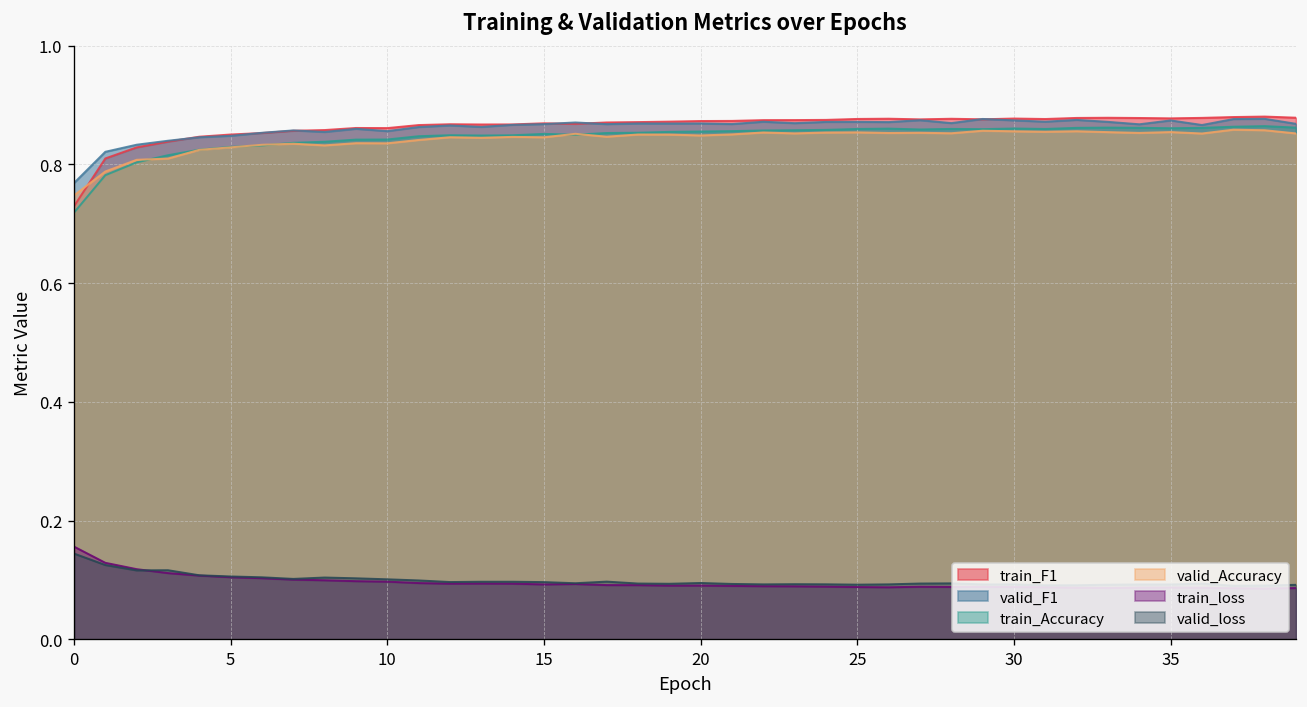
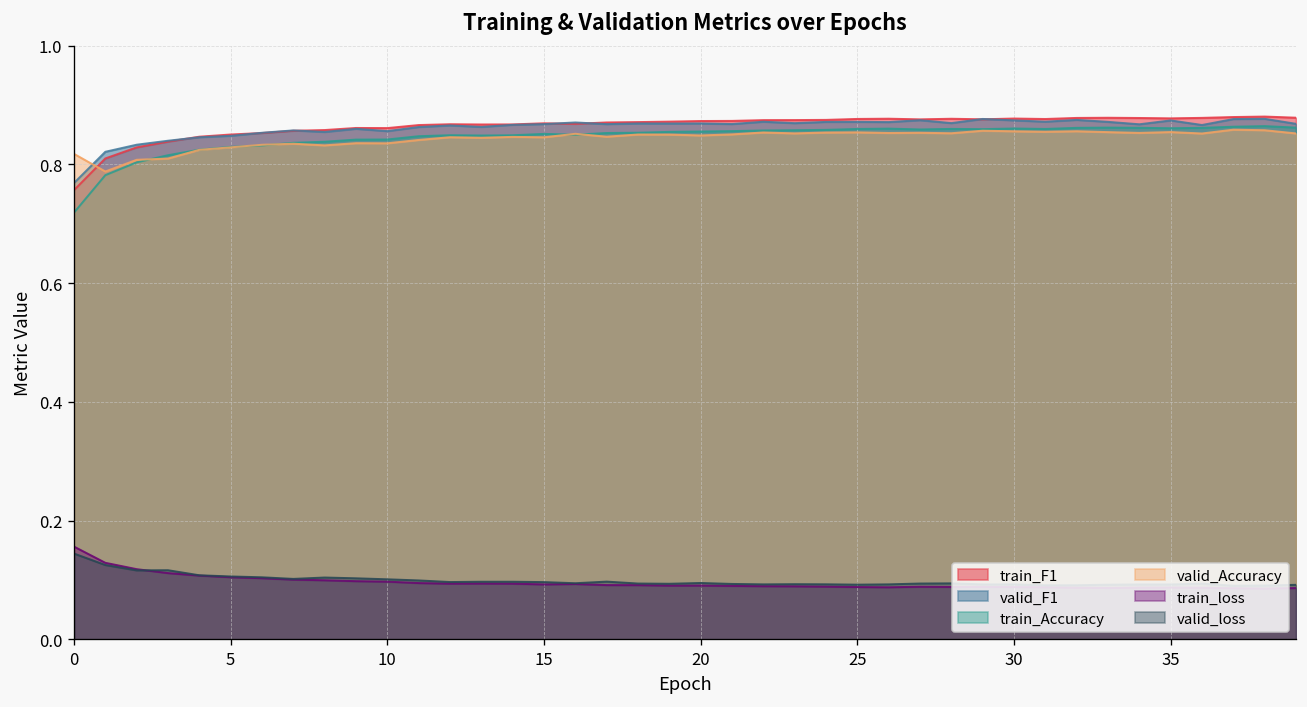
  {
    "train_F1": {
-     "0": 0.73
+     "0": 0.76
    },
    "valid_Accuracy": {
-     "0": 0.75,
+     "0": 0.82,
      "10": 0.84,
      "15": 0.85,
      "20": 0.85,
      "25": 0.85,
      "35": 0.85
    }
  }
